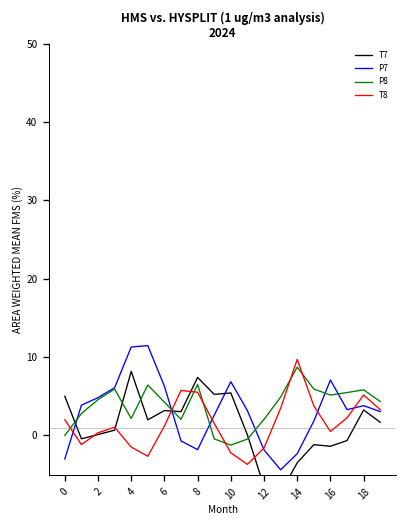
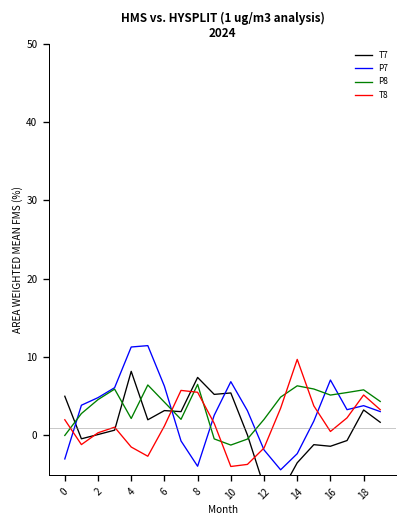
  {
    "T7": {
      "0": 5,
      "4": 8,
      "6": 3,
      "8": 7,
      "10": 5,
      "14": -3,
      "16": -1,
      "18": 3
    },
    "P7": {
      "0": -3,
      "4": 11,
      "6": 6,
-     "8": -2,
+     "8": -4,
      "10": 7,
      "14": -2,
      "16": 7,
      "18": 4
    },
    "P8": {
      "0": 0,
      "4": 2,
      "6": 4,
      "8": 7,
      "10": -1,
      "12": 2,
-     "14": 9,
+     "14": 6,
      "16": 5,
      "18": 6
    },
    "T8": {
      "0": 2,
      "4": -1,
      "6": 1,
      "8": 6,
-     "10": -2,
+     "10": -4,
      "14": 10,
      "16": 1,
      "18": 5
    }
  }
